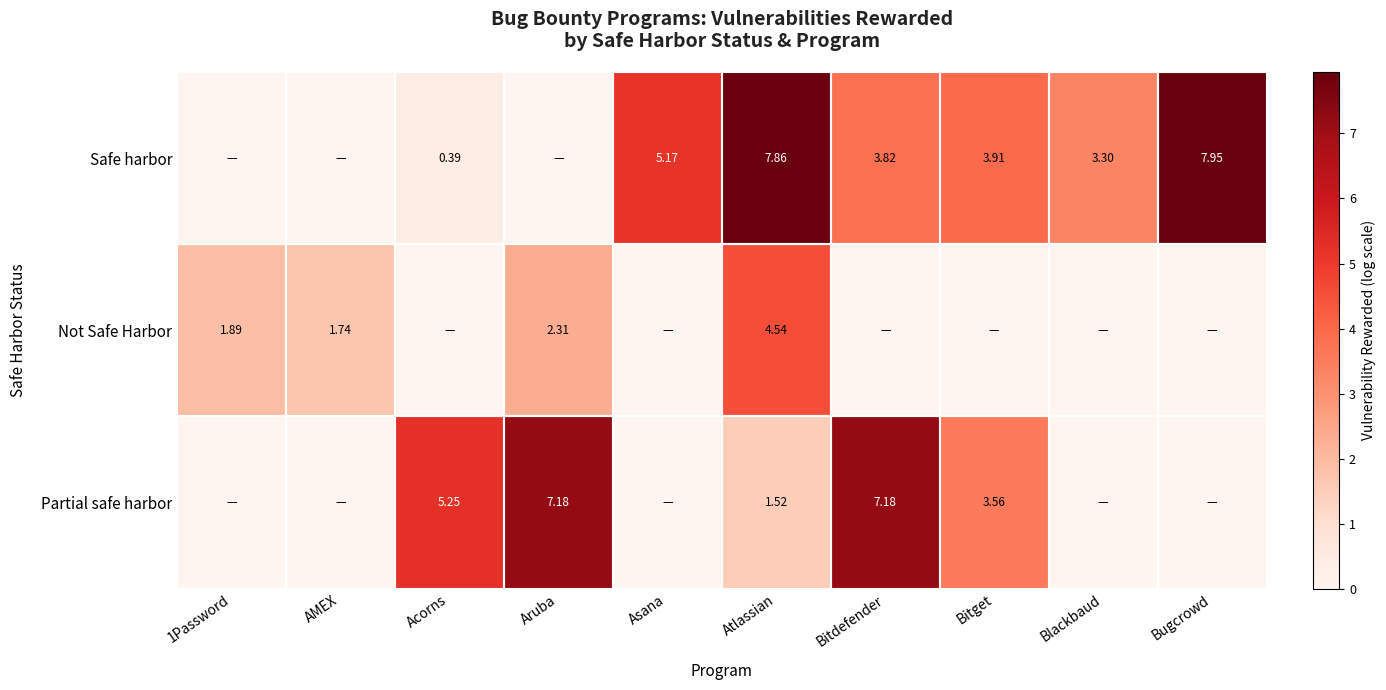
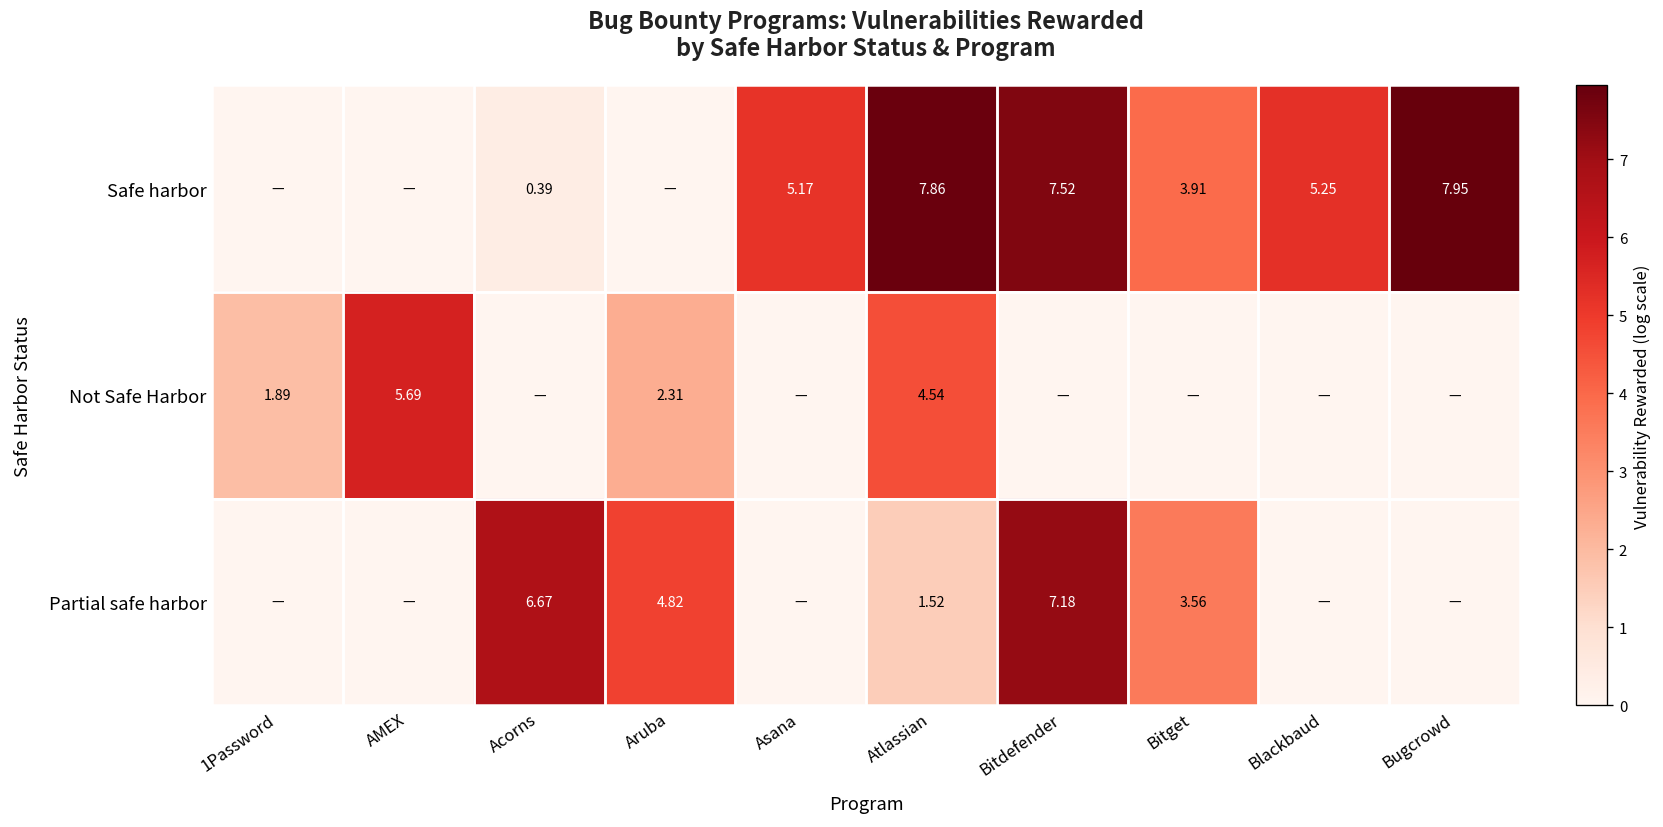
  {
    "Safe harbor": {
      "Acorns": 0.39,
      "Asana": 5.17,
      "Atlassian": 7.86,
-     "Bitdefender": 3.82,
+     "Bitdefender": 7.52,
      "Bitget": 3.91,
-     "Blackbaud": 3.30,
+     "Blackbaud": 5.25,
      "Bugcrowd": 7.95
    },
    "Not Safe Harbor": {
      "1Password": 1.89,
-     "AMEX": 1.74,
+     "AMEX": 5.69,
      "Aruba": 2.31,
      "Atlassian": 4.54
    },
    "Partial safe harbor": {
-     "Acorns": 5.25,
-     "Aruba": 7.18,
+     "Acorns": 6.67,
+     "Aruba": 4.82,
      "Atlassian": 1.52,
      "Bitdefender": 7.18,
      "Bitget": 3.56
    }
  }
